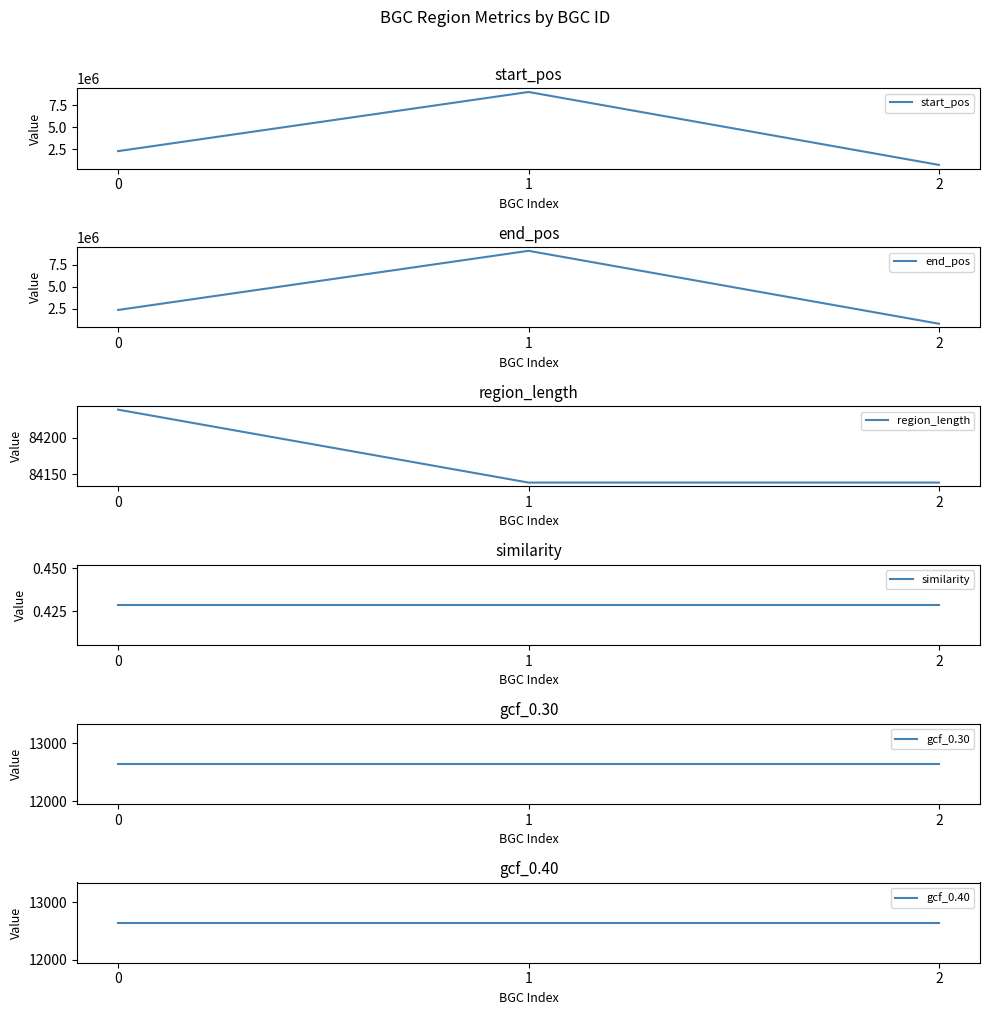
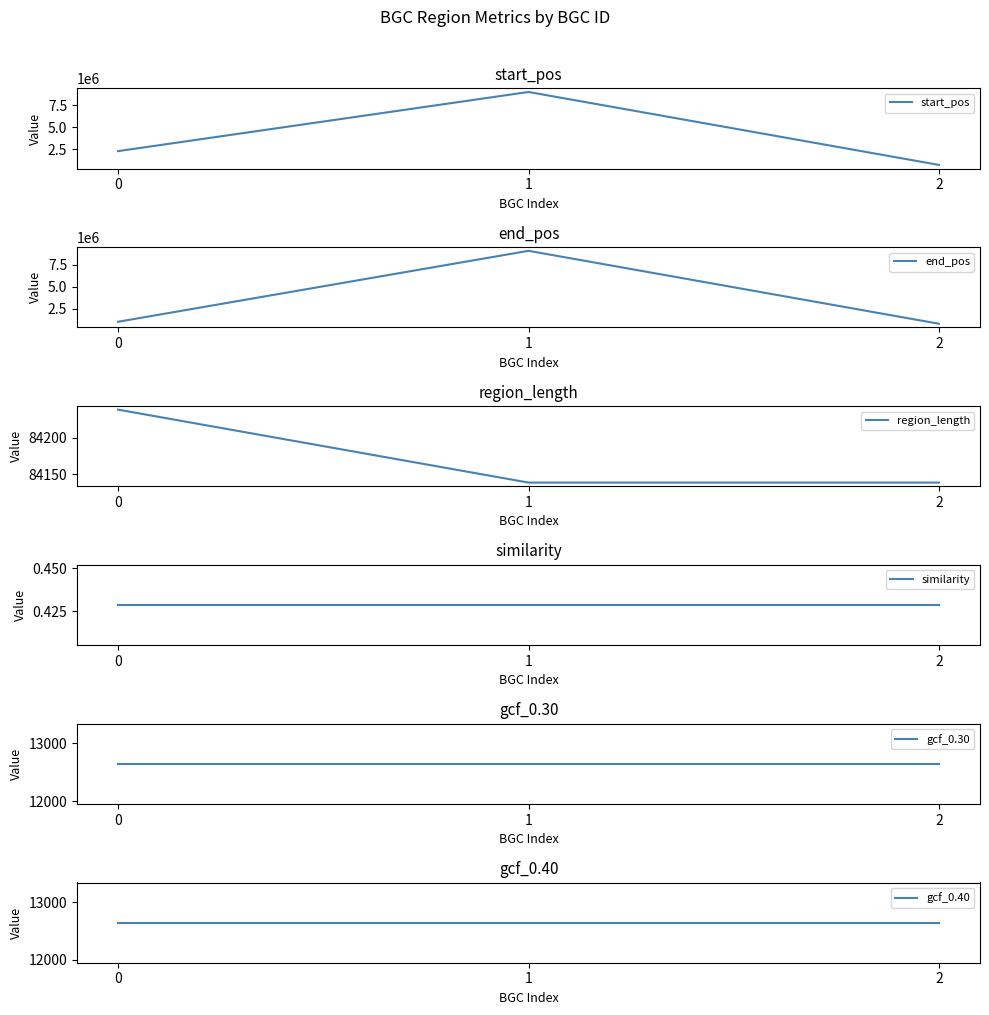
  {
    "start_pos": {
      "0": 2000000,
      "1": 9000000,
      "2": 1000000
    },
    "end_pos": {
-     "0": 2000000,
+     "0": 1000000,
      "1": 9000000,
      "2": 1000000
    },
    "region_length": {
      "0": 84240,
      "1": 84140,
      "2": 84140
    },
    "similarity": {
      "0": 0.429,
      "1": 0.429,
      "2": 0.429
    },
    "gcf_0.30": {
      "0": 12600,
      "1": 12600,
      "2": 12600
    },
    "gcf_0.40": {
      "0": 12600,
      "1": 12600,
      "2": 12600
    }
  }
